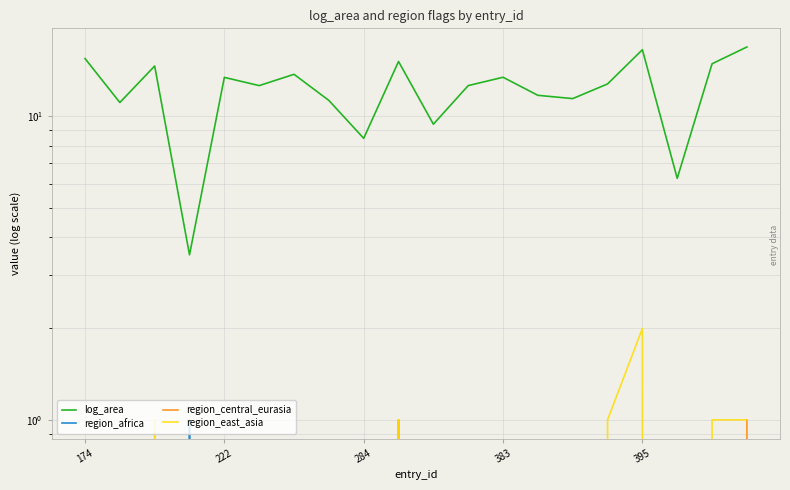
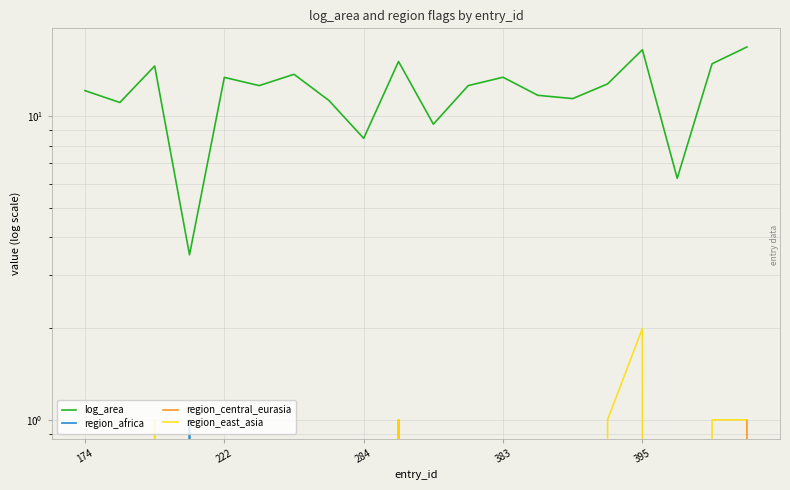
  {
    "log_area": {
-     "174": 15,
+     "174": 12.1,
      "222": 13,
      "284": 8.5,
      "383": 13,
      "395": 17
    },
    "region_east_asia": {
      "395": 2.0
    }
  }
